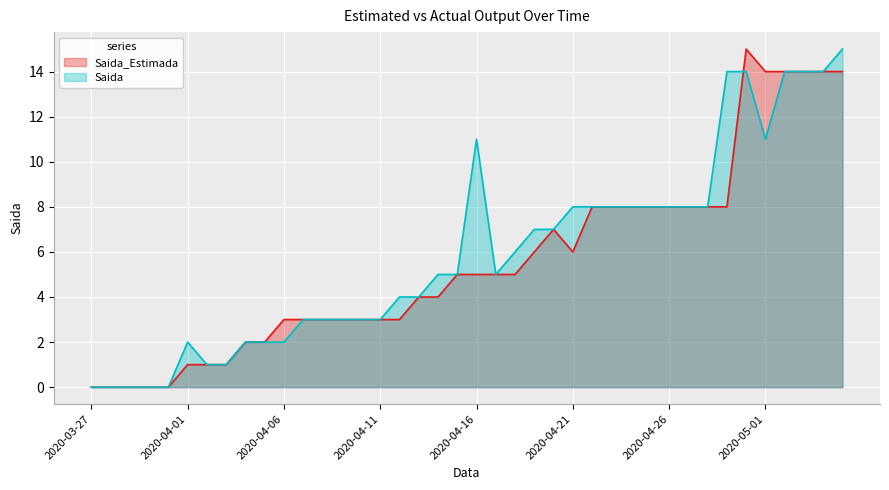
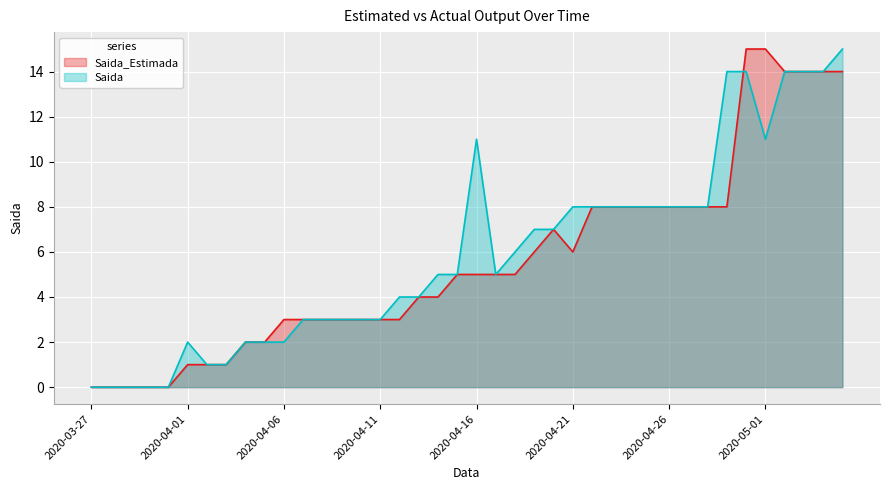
  {
    "Saida_Estimada": {
      "2020-04-01": 1,
      "2020-04-06": 3,
      "2020-04-16": 5,
      "2020-04-21": 6,
-     "2020-05-01": 14
+     "2020-05-01": 15
    },
    "Saida": {
      "2020-04-01": 2,
      "2020-04-06": 2,
      "2020-04-16": 11,
      "2020-04-21": 8,
      "2020-05-01": 11
    }
  }
